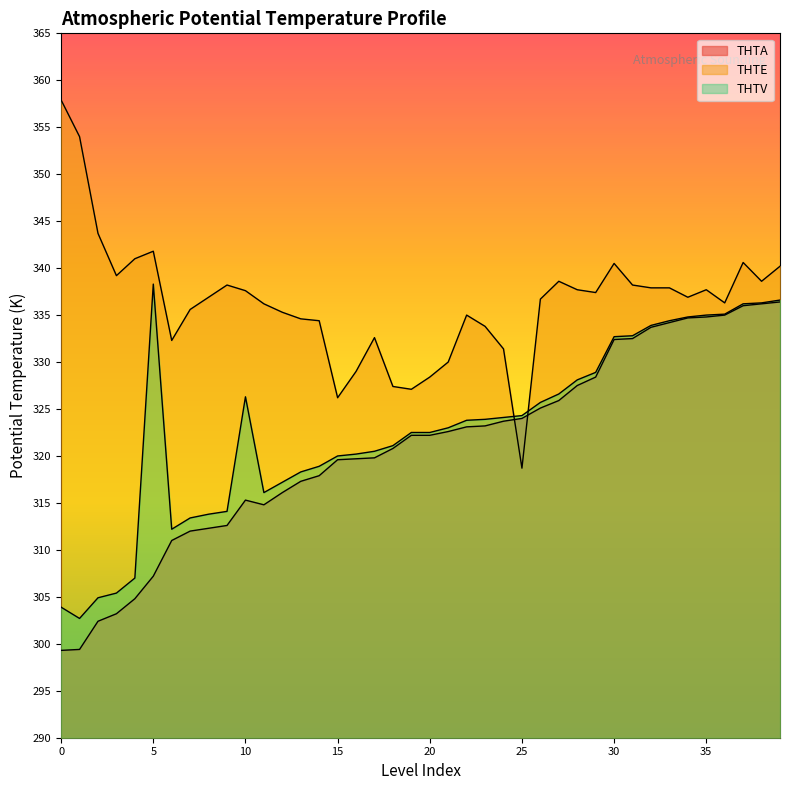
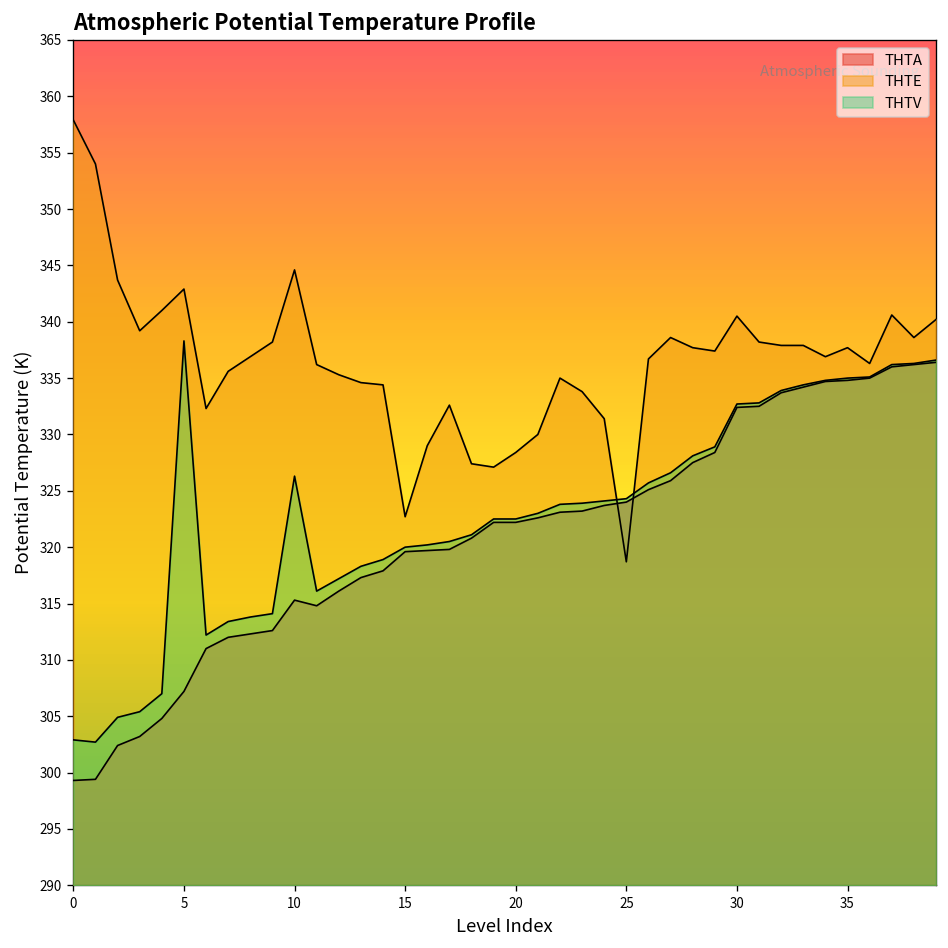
  {
    "THTA": {
      "0": 299,
      "5": 307,
      "10": 315,
      "15": 320,
      "20": 322,
      "25": 324,
      "30": 332
    },
    "THTE": {
      "0": 358,
-     "5": 342,
-     "10": 338,
-     "15": 326,
+     "5": 343,
+     "10": 345,
+     "15": 323,
      "20": 328,
      "25": 319,
      "30": 341,
      "35": 338
    },
    "THTV": {
-     "0": 304,
+     "0": 303,
      "5": 338,
      "10": 326,
      "15": 320,
      "20": 323,
      "25": 324,
      "30": 333
    }
  }
